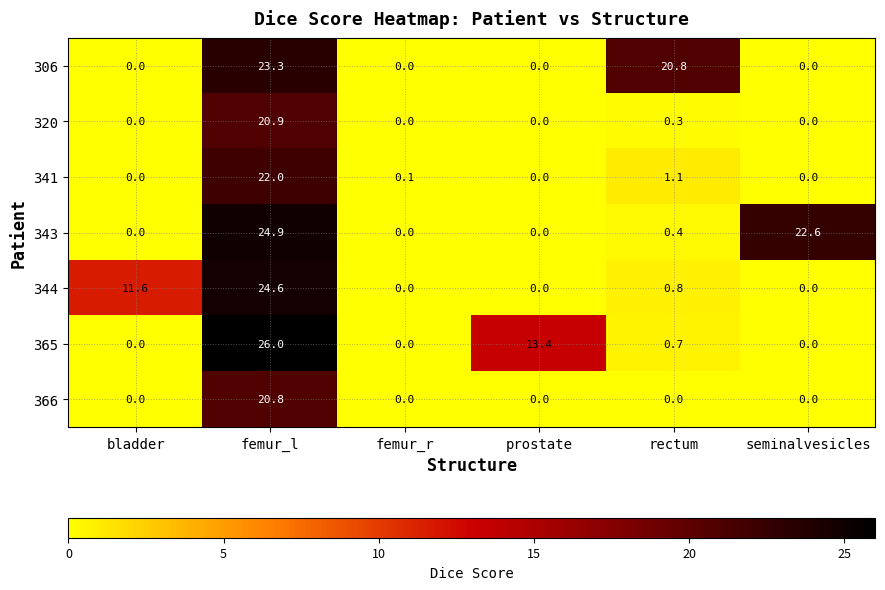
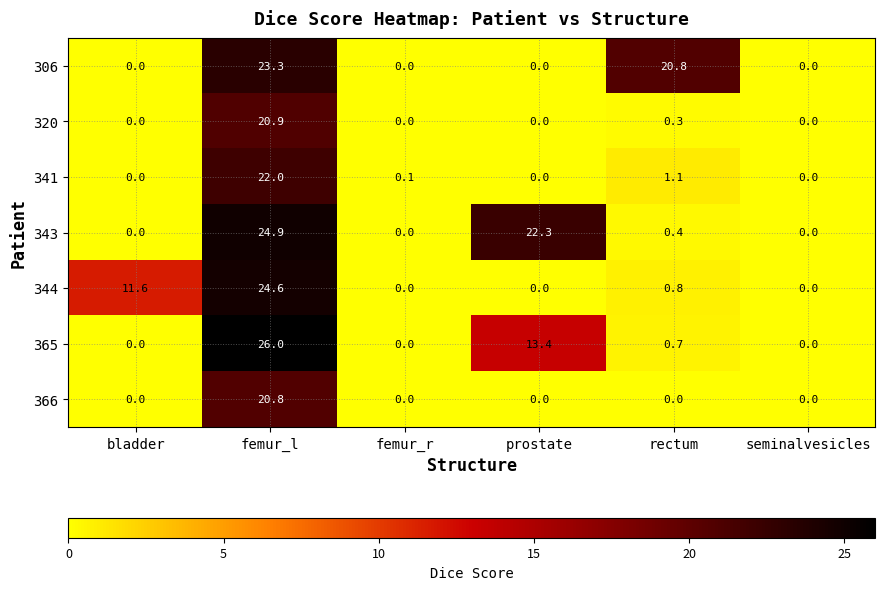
  {
    "306": {
      "bladder": 0.0,
      "femur_l": 23.3,
      "femur_r": 0.0,
      "prostate": 0.0,
      "rectum": 20.8,
      "seminalvesicles": 0.0
    },
    "320": {
      "bladder": 0.0,
      "femur_l": 20.9,
      "femur_r": 0.0,
      "prostate": 0.0,
      "rectum": 0.3,
      "seminalvesicles": 0.0
    },
    "341": {
      "bladder": 0.0,
      "femur_l": 22.0,
      "femur_r": 0.1,
      "prostate": 0.0,
      "rectum": 1.1,
      "seminalvesicles": 0.0
    },
    "343": {
      "bladder": 0.0,
      "femur_l": 24.9,
      "femur_r": 0.0,
-     "prostate": 0.0,
+     "prostate": 22.3,
      "rectum": 0.4,
-     "seminalvesicles": 22.6
+     "seminalvesicles": 0.0
    },
    "344": {
      "bladder": 11.6,
      "femur_l": 24.6,
      "femur_r": 0.0,
      "prostate": 0.0,
      "rectum": 0.8,
      "seminalvesicles": 0.0
    },
    "365": {
      "bladder": 0.0,
      "femur_l": 26.0,
      "femur_r": 0.0,
      "prostate": 13.4,
      "rectum": 0.7,
      "seminalvesicles": 0.0
    },
    "366": {
      "bladder": 0.0,
      "femur_l": 20.8,
      "femur_r": 0.0,
      "prostate": 0.0,
      "rectum": 0.0,
      "seminalvesicles": 0.0
    }
  }
